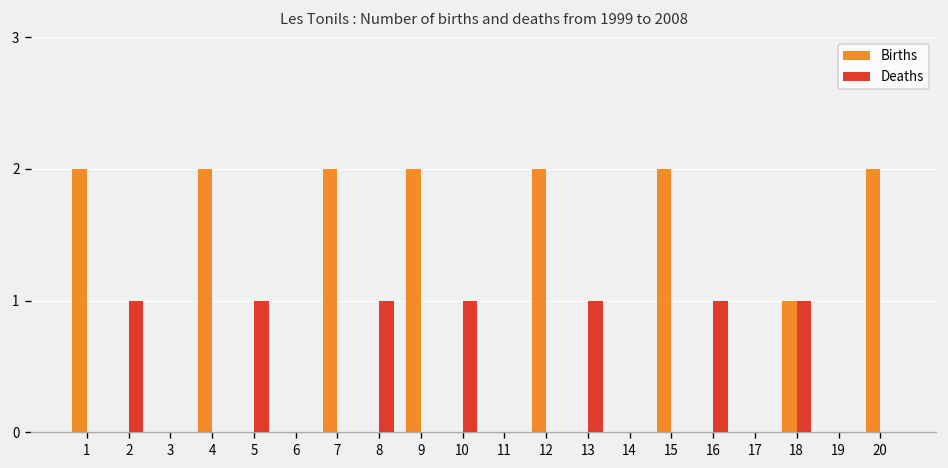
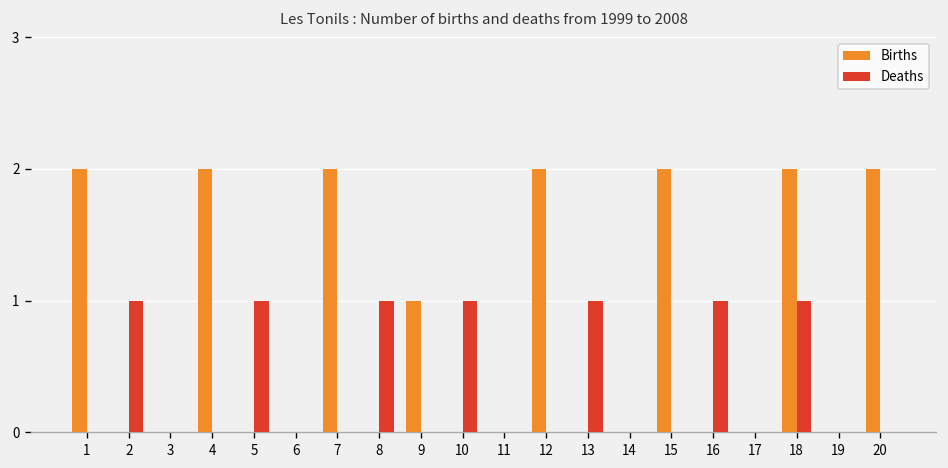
  {
    "Births": {
      "1": 2,
      "2": 0,
      "3": 0,
      "4": 2,
      "5": 0,
      "6": 0,
      "7": 2,
      "8": 0,
-     "9": 2,
+     "9": 1,
      "10": 0,
      "11": 0,
      "12": 2,
      "13": 0,
      "14": 0,
      "15": 2,
      "16": 0,
      "17": 0,
-     "18": 1,
+     "18": 2,
      "19": 0,
      "20": 2
    },
    "Deaths": {
      "1": 0,
      "2": 1,
      "3": 0,
      "4": 0,
      "5": 1,
      "6": 0,
      "7": 0,
      "8": 1,
      "9": 0,
      "10": 1,
      "11": 0,
      "12": 0,
      "13": 1,
      "14": 0,
      "15": 0,
      "16": 1,
      "17": 0,
      "18": 1,
      "19": 0,
      "20": 0
    }
  }
